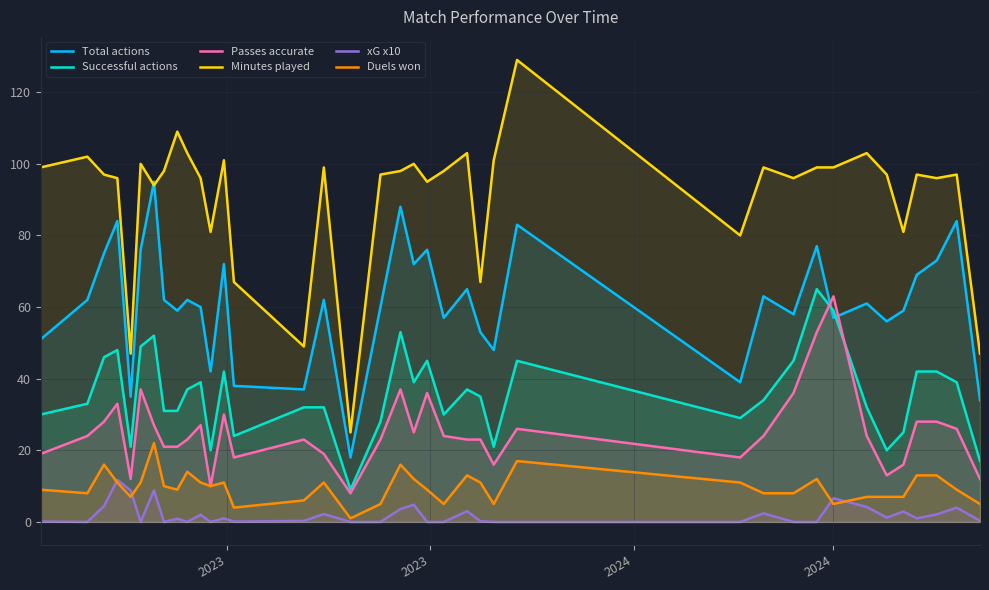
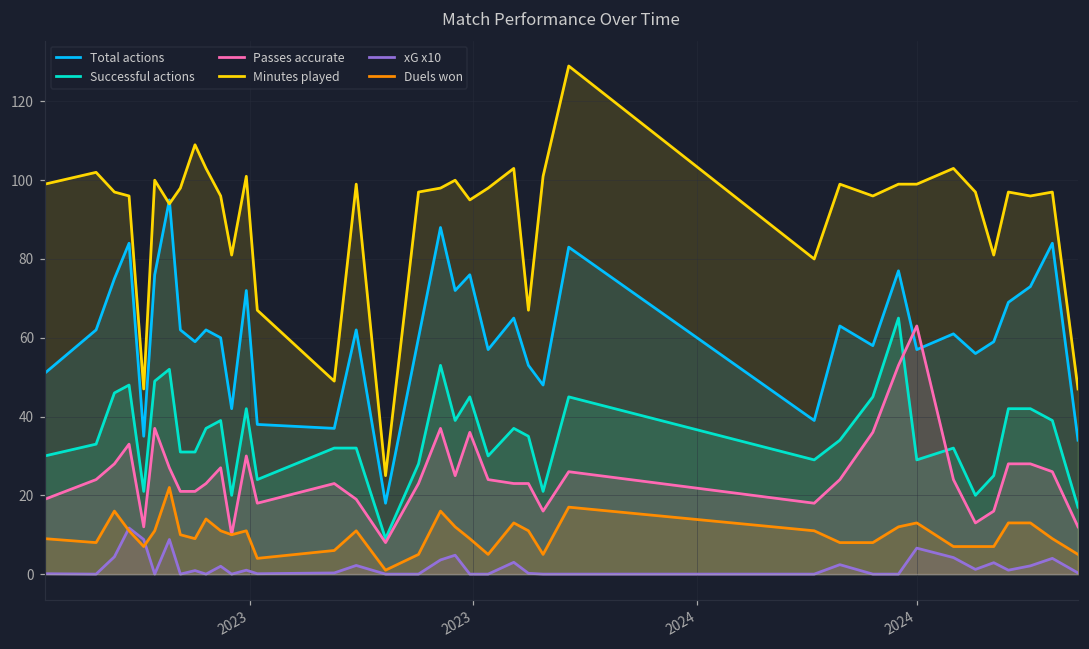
  {
    "Total actions": {
      "2024": 57
    },
    "Successful actions": {
-     "2024": 59
+     "2024": 29
    },
    "Passes accurate": {
      "2024": 63
    },
    "Minutes played": {
      "2024": 99
    },
    "xG x10": {
      "2024": 7
    },
    "Duels won": {
-     "2024": 5
+     "2024": 13
    }
  }
